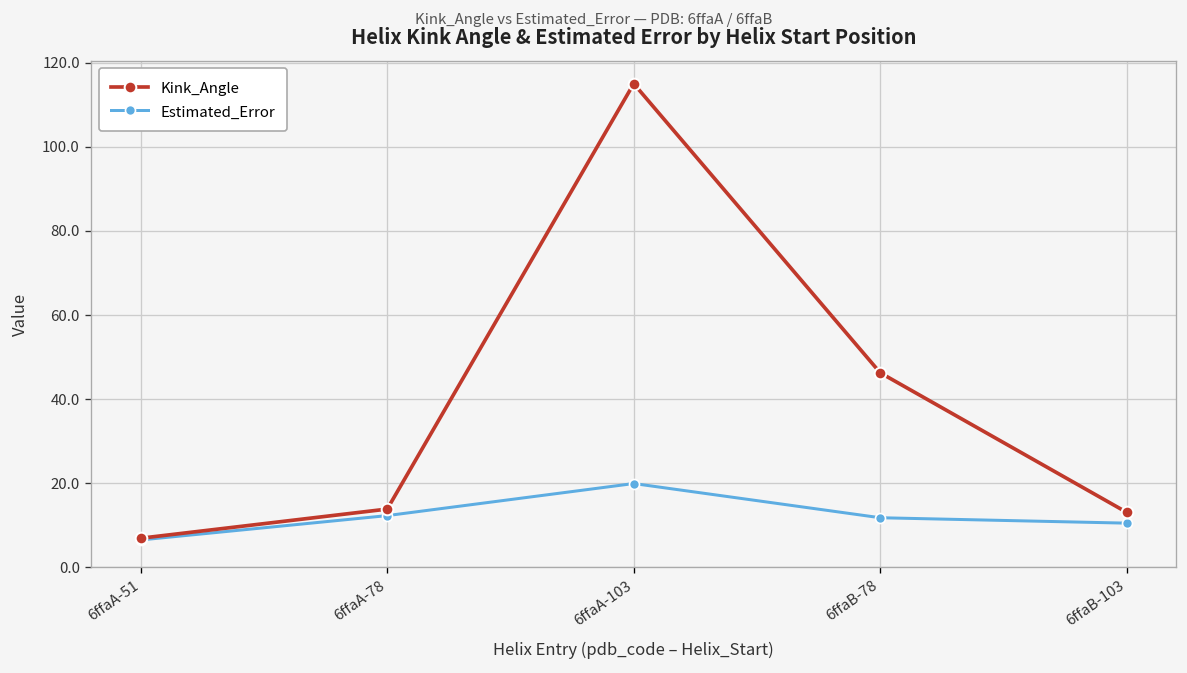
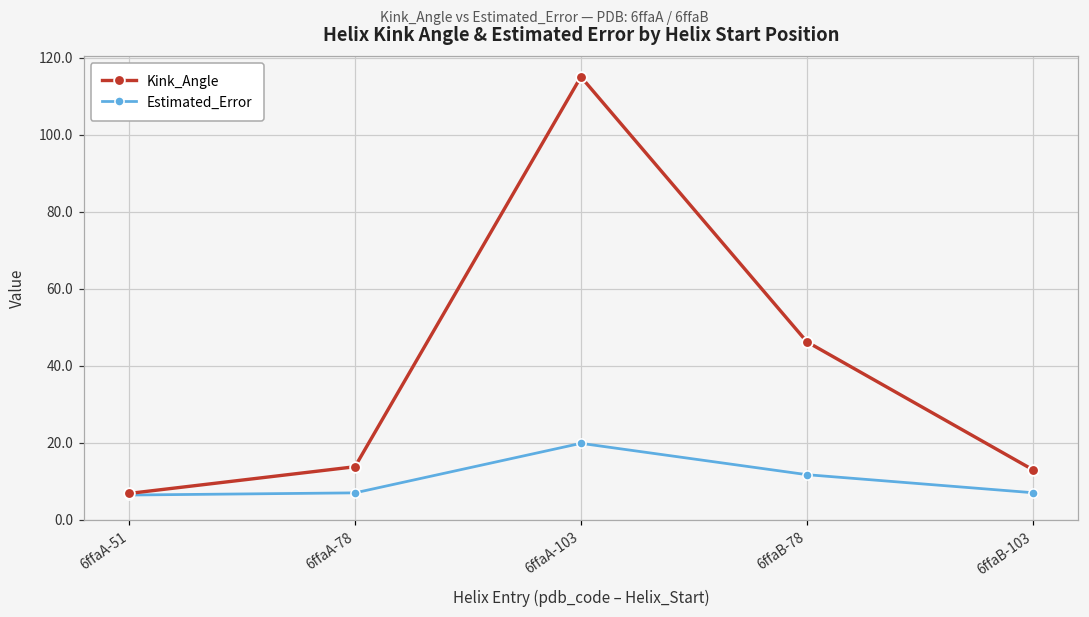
  {
    "Kink_Angle": {
      "6ffaA-78": 14,
      "6ffaA-103": 115,
      "6ffaB-78": 46,
      "6ffaB-103": 13
    },
    "Estimated_Error": {
-     "6ffaA-78": 12,
+     "6ffaA-78": 7,
      "6ffaA-103": 20,
      "6ffaB-78": 12,
-     "6ffaB-103": 10
+     "6ffaB-103": 7
    }
  }
